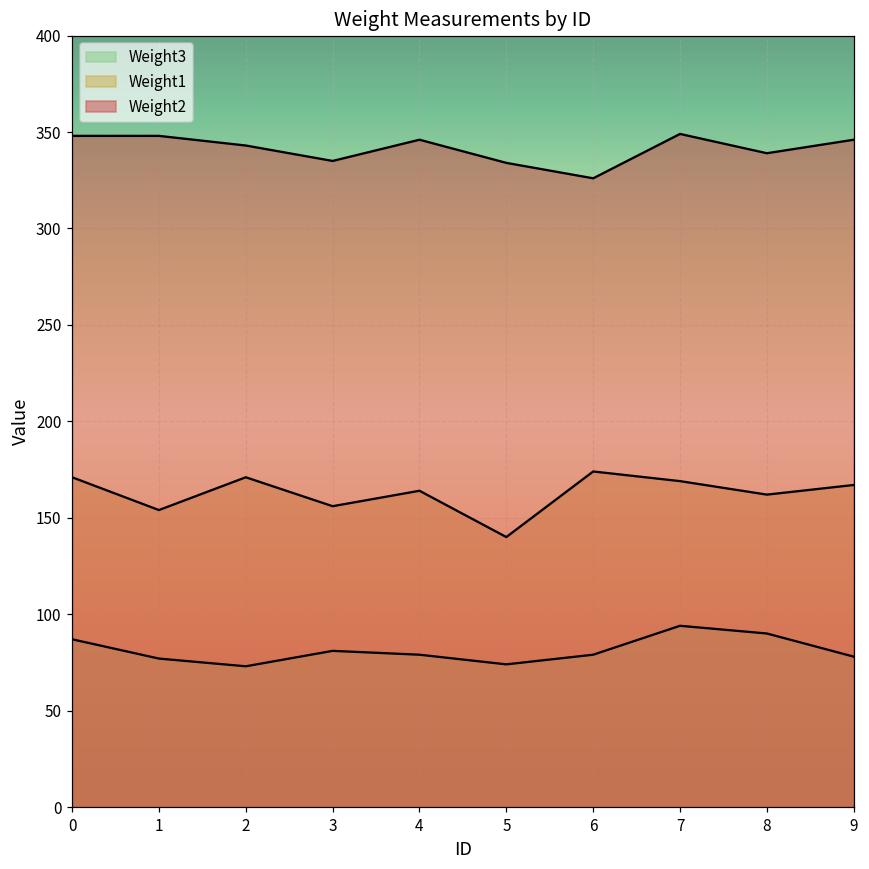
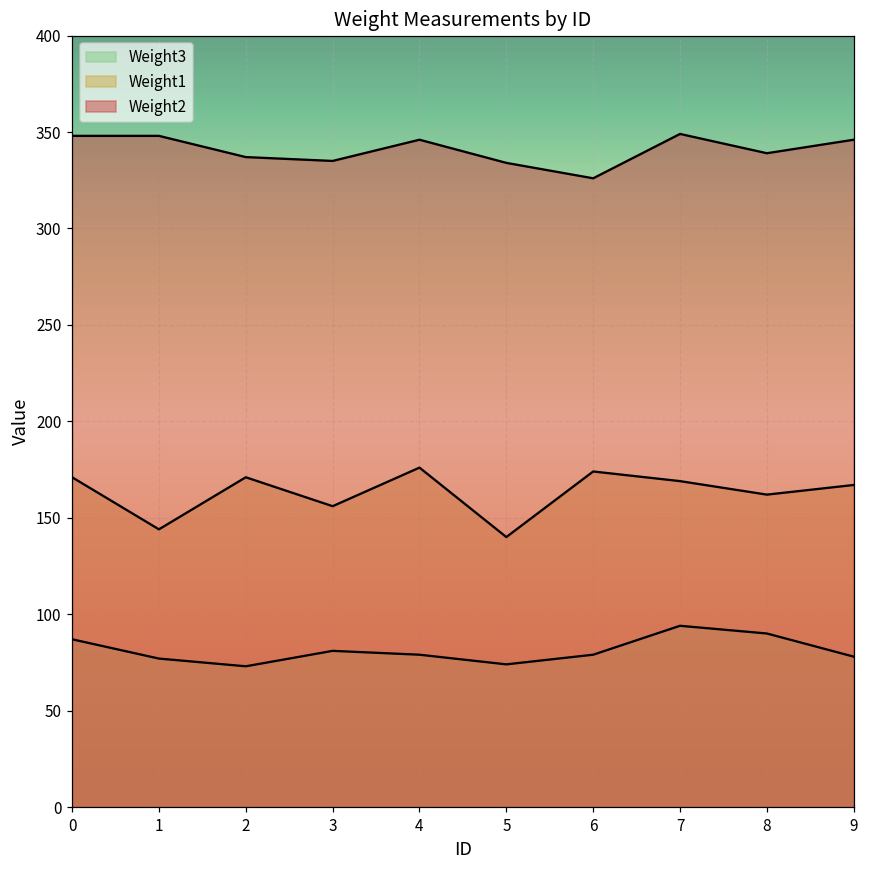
  {
    "Weight3": {
      "0": 87,
      "1": 77,
      "2": 73,
      "3": 81,
      "4": 79,
      "5": 74,
      "6": 79,
      "7": 94,
      "8": 90,
      "9": 78
    },
    "Weight1": {
      "0": 171,
-     "1": 154,
+     "1": 144,
      "2": 171,
      "3": 156,
-     "4": 164,
+     "4": 176,
      "5": 140,
      "6": 174,
      "7": 169,
      "8": 162,
      "9": 167
    },
    "Weight2": {
      "0": 348,
      "1": 348,
-     "2": 343,
+     "2": 337,
      "3": 335,
      "4": 346,
      "5": 334,
      "6": 326,
      "7": 349,
      "8": 339,
      "9": 346
    }
  }
